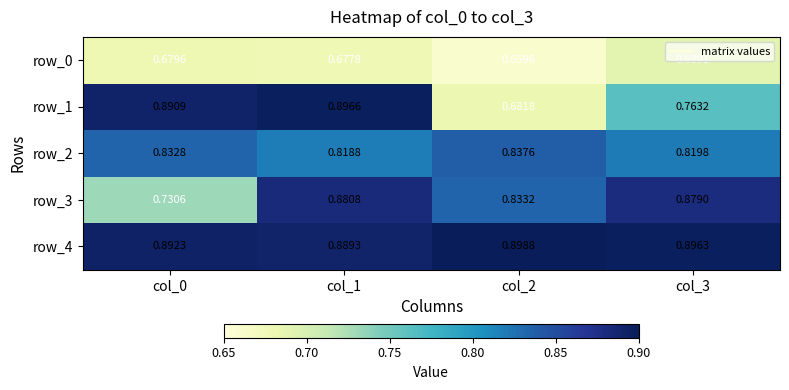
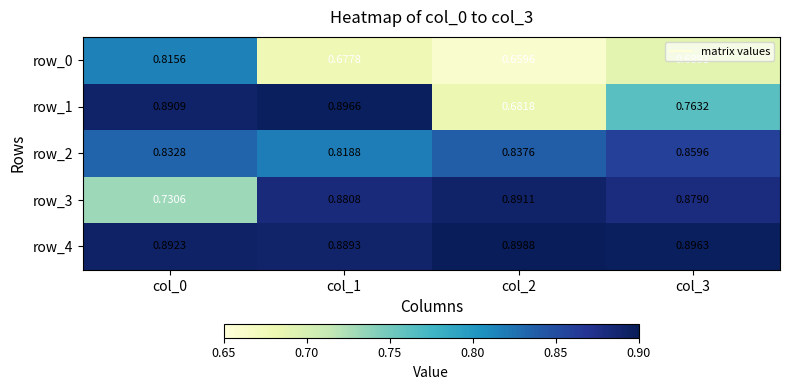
  {
    "row_0": {
-     "col_0": 0.6796,
+     "col_0": 0.8156,
      "col_1": 0.6778,
      "col_2": 0.6596
    },
    "row_1": {
      "col_0": 0.8909,
      "col_1": 0.8966,
      "col_2": 0.6818,
      "col_3": 0.7632
    },
    "row_2": {
      "col_0": 0.8328,
      "col_1": 0.8188,
      "col_2": 0.8376,
-     "col_3": 0.8198
+     "col_3": 0.8596
    },
    "row_3": {
      "col_0": 0.7306,
      "col_1": 0.8808,
-     "col_2": 0.8332,
+     "col_2": 0.8911,
      "col_3": 0.8790
    },
    "row_4": {
      "col_0": 0.8923,
      "col_1": 0.8893,
      "col_2": 0.8988,
      "col_3": 0.8963
    }
  }
